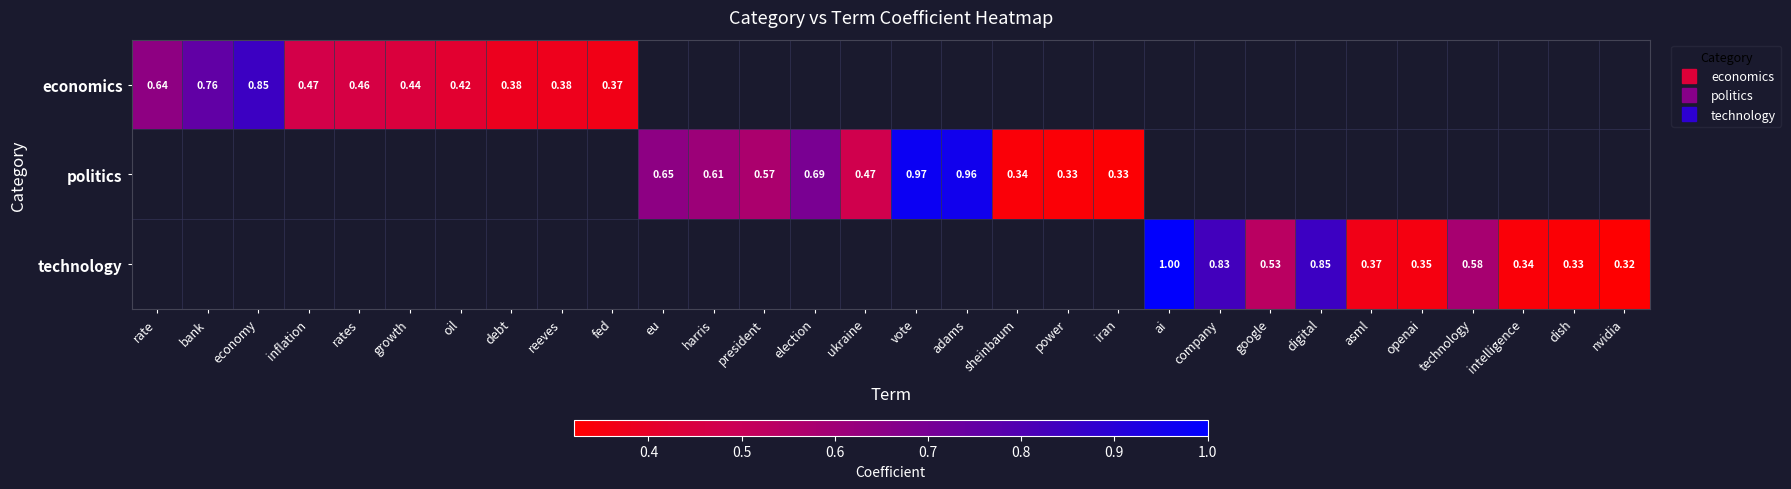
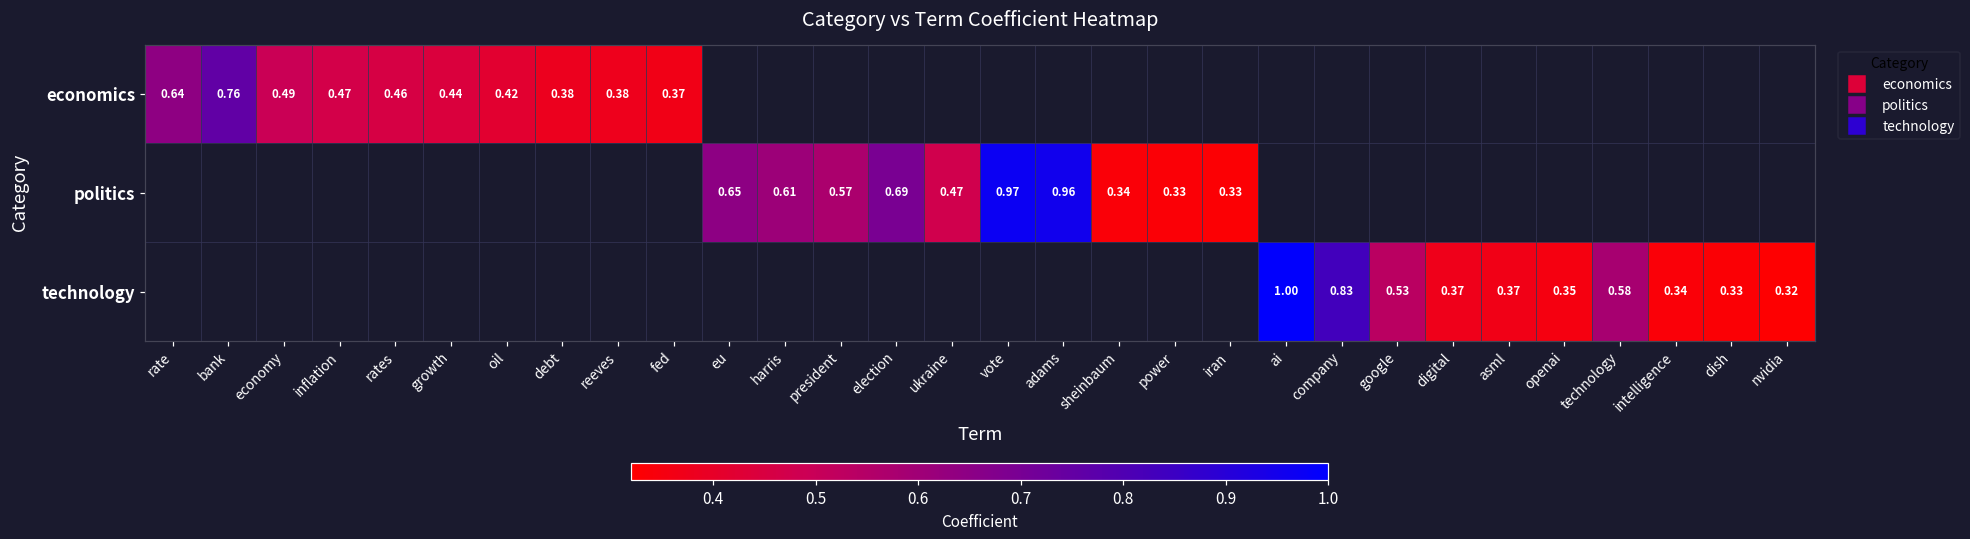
  {
    "economics": {
      "rate": 0.64,
      "bank": 0.76,
-     "economy": 0.85,
+     "economy": 0.49,
      "inflation": 0.47,
      "rates": 0.46,
      "growth": 0.44,
      "oil": 0.42,
      "debt": 0.38,
      "reeves": 0.38,
      "fed": 0.37
    },
    "politics": {
      "eu": 0.65,
      "harris": 0.61,
      "president": 0.57,
      "election": 0.69,
      "ukraine": 0.47,
      "vote": 0.97,
      "adams": 0.96,
      "sheinbaum": 0.34,
      "power": 0.33,
      "iran": 0.33
    },
    "technology": {
      "ai": 1.00,
      "company": 0.83,
      "google": 0.53,
-     "digital": 0.85,
+     "digital": 0.37,
      "asml": 0.37,
      "openai": 0.35,
      "technology": 0.58,
      "intelligence": 0.34,
      "dish": 0.33,
      "nvidia": 0.32
    }
  }
